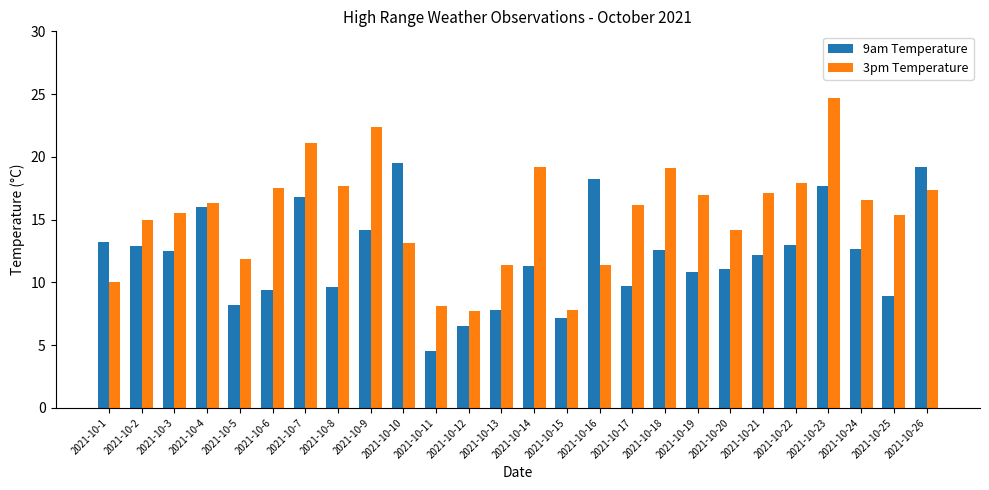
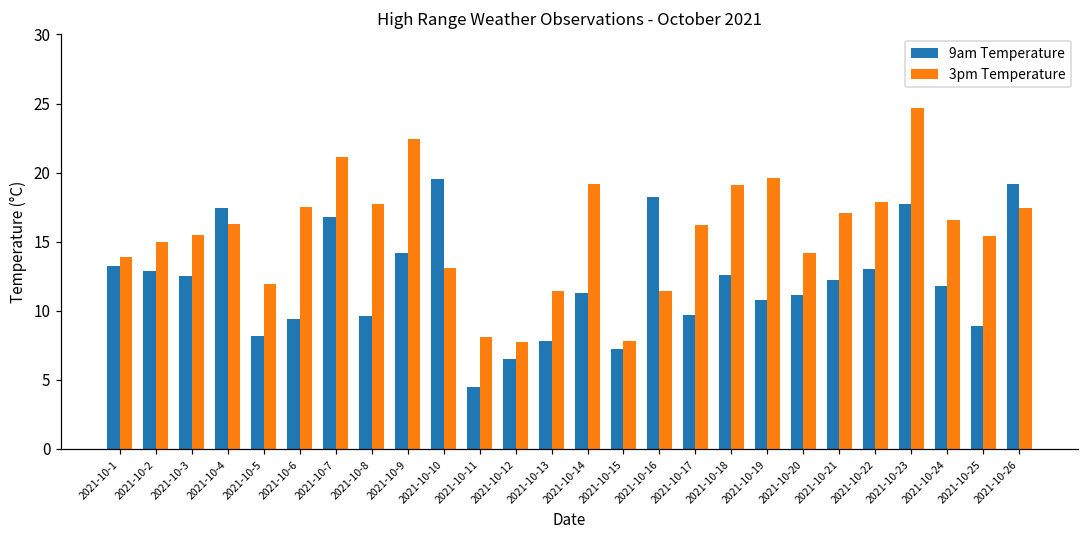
  {
    "9am Temperature": {
      "2021-10-1": 13.2,
      "2021-10-2": 12.9,
      "2021-10-3": 12.5,
-     "2021-10-4": 16.0,
+     "2021-10-4": 17.4,
      "2021-10-5": 8.2,
      "2021-10-6": 9.4,
      "2021-10-7": 16.8,
      "2021-10-8": 9.6,
      "2021-10-9": 14.2,
      "2021-10-10": 19.5,
      "2021-10-11": 4.5,
      "2021-10-12": 6.5,
      "2021-10-13": 7.8,
      "2021-10-14": 11.3,
      "2021-10-15": 7.2,
      "2021-10-16": 18.2,
      "2021-10-17": 9.7,
      "2021-10-18": 12.6,
      "2021-10-19": 10.8,
      "2021-10-20": 11.1,
      "2021-10-21": 12.2,
      "2021-10-22": 13.0,
      "2021-10-23": 17.7,
-     "2021-10-24": 12.7,
+     "2021-10-24": 11.8,
      "2021-10-25": 8.9,
      "2021-10-26": 19.2
    },
    "3pm Temperature": {
-     "2021-10-1": 10.0,
+     "2021-10-1": 13.9,
      "2021-10-2": 15.0,
      "2021-10-3": 15.5,
      "2021-10-4": 16.3,
      "2021-10-5": 11.9,
      "2021-10-6": 17.5,
      "2021-10-7": 21.1,
      "2021-10-8": 17.7,
      "2021-10-9": 22.4,
      "2021-10-10": 13.1,
      "2021-10-11": 8.1,
      "2021-10-12": 7.7,
      "2021-10-13": 11.4,
      "2021-10-14": 19.2,
      "2021-10-15": 7.8,
      "2021-10-16": 11.4,
      "2021-10-17": 16.2,
      "2021-10-18": 19.1,
-     "2021-10-19": 17.0,
+     "2021-10-19": 19.6,
      "2021-10-20": 14.2,
      "2021-10-21": 17.1,
      "2021-10-22": 17.9,
      "2021-10-23": 24.7,
      "2021-10-24": 16.6,
      "2021-10-25": 15.4,
      "2021-10-26": 17.4
    }
  }
